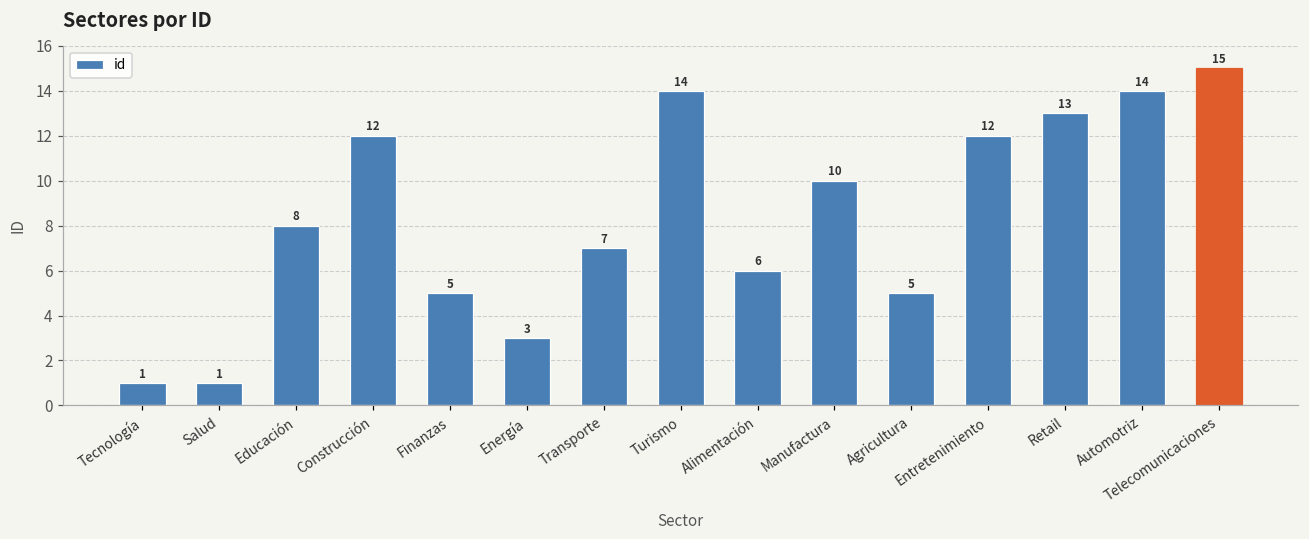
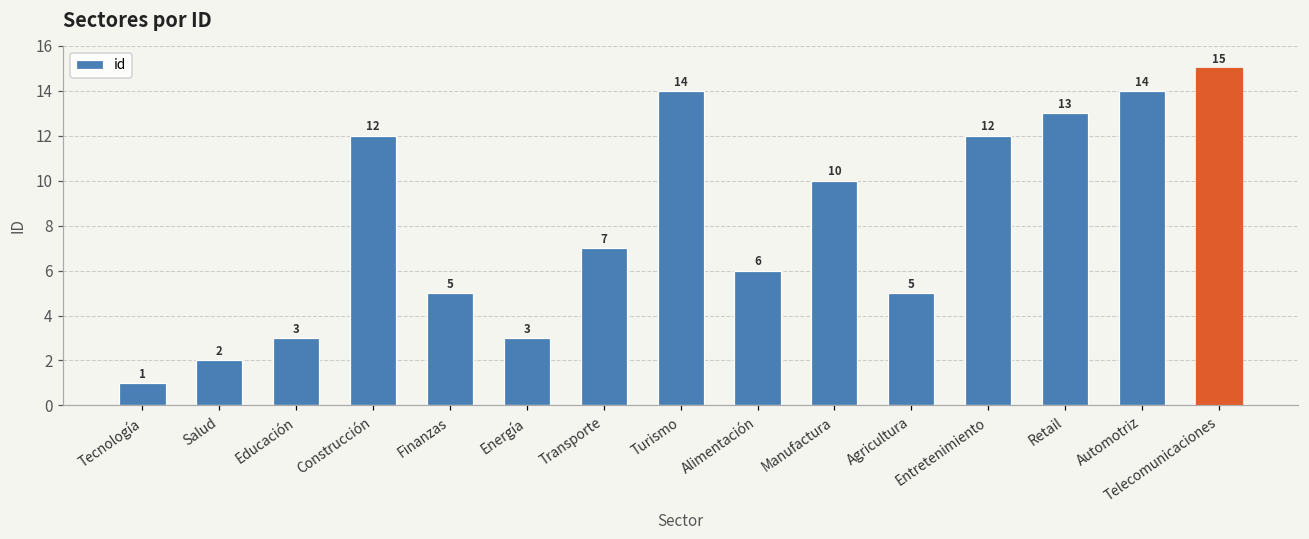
  {
    "Tecnología": 1,
-   "Salud": 1,
-   "Educación": 8,
+   "Salud": 2,
+   "Educación": 3,
    "Construcción": 12,
    "Finanzas": 5,
    "Energía": 3,
    "Transporte": 7,
    "Turismo": 14,
    "Alimentación": 6,
    "Manufactura": 10,
    "Agricultura": 5,
    "Entretenimiento": 12,
    "Retail": 13,
    "Automotriz": 14,
    "Telecomunicaciones": 15
  }
